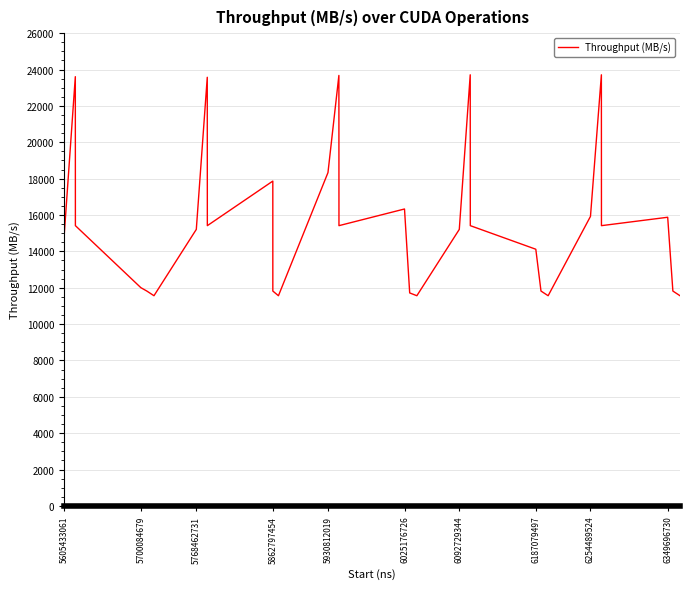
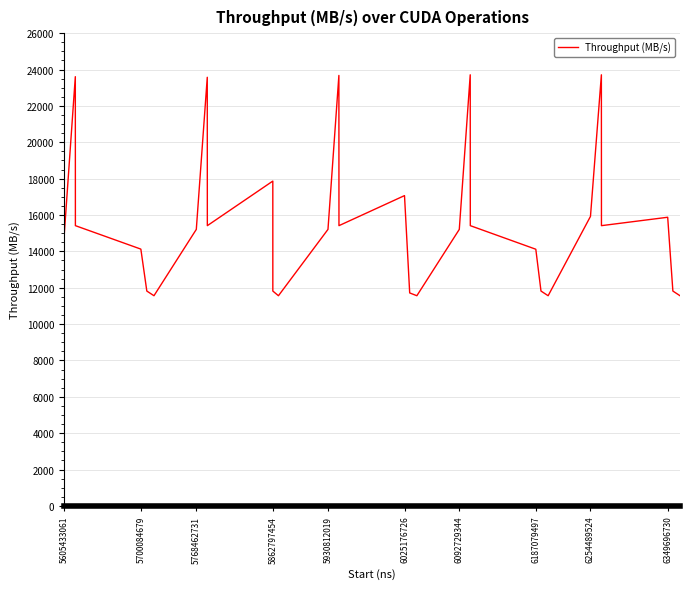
  {
    "5605433061": 14800,
-   "5700084679": 12000,
+   "5700084679": 14100,
    "5768462731": 15200,
    "5862797454": 17900,
-   "5930812019": 18300,
-   "6025176726": 16300,
+   "5930812019": 15200,
+   "6025176726": 17100,
    "6092729344": 15200,
    "6187079497": 14100,
    "6254489524": 15900,
    "6349696730": 15900
  }
